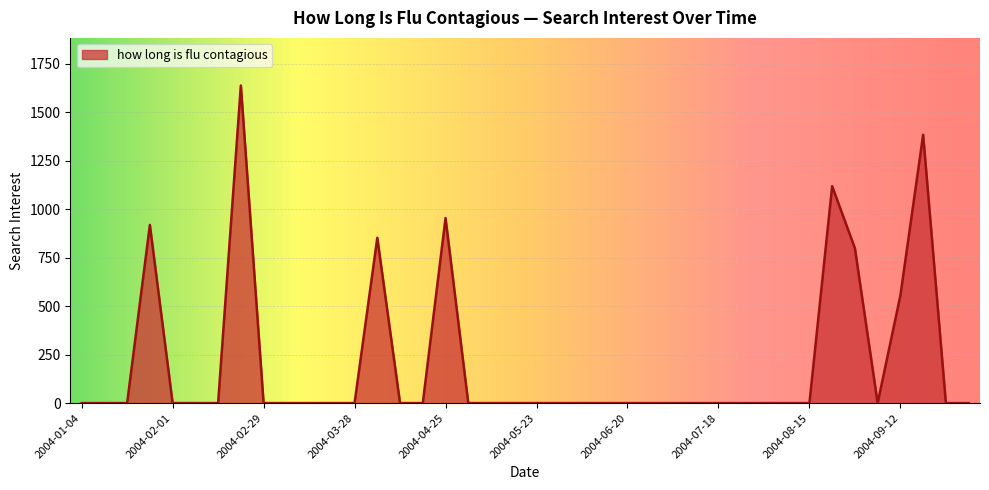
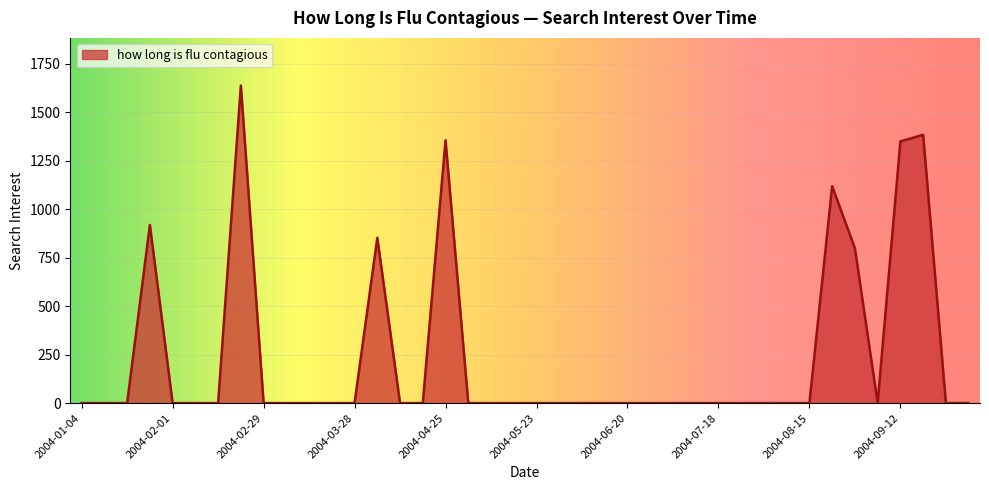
  {
    "2004-01-04": 0,
    "2004-02-01": 0,
    "2004-02-29": 0,
    "2004-03-28": 0,
-   "2004-04-25": 950,
+   "2004-04-25": 1360,
    "2004-05-23": 0,
    "2004-06-20": 0,
    "2004-07-18": 0,
    "2004-08-15": 0,
-   "2004-09-12": 560
+   "2004-09-12": 1350
  }
